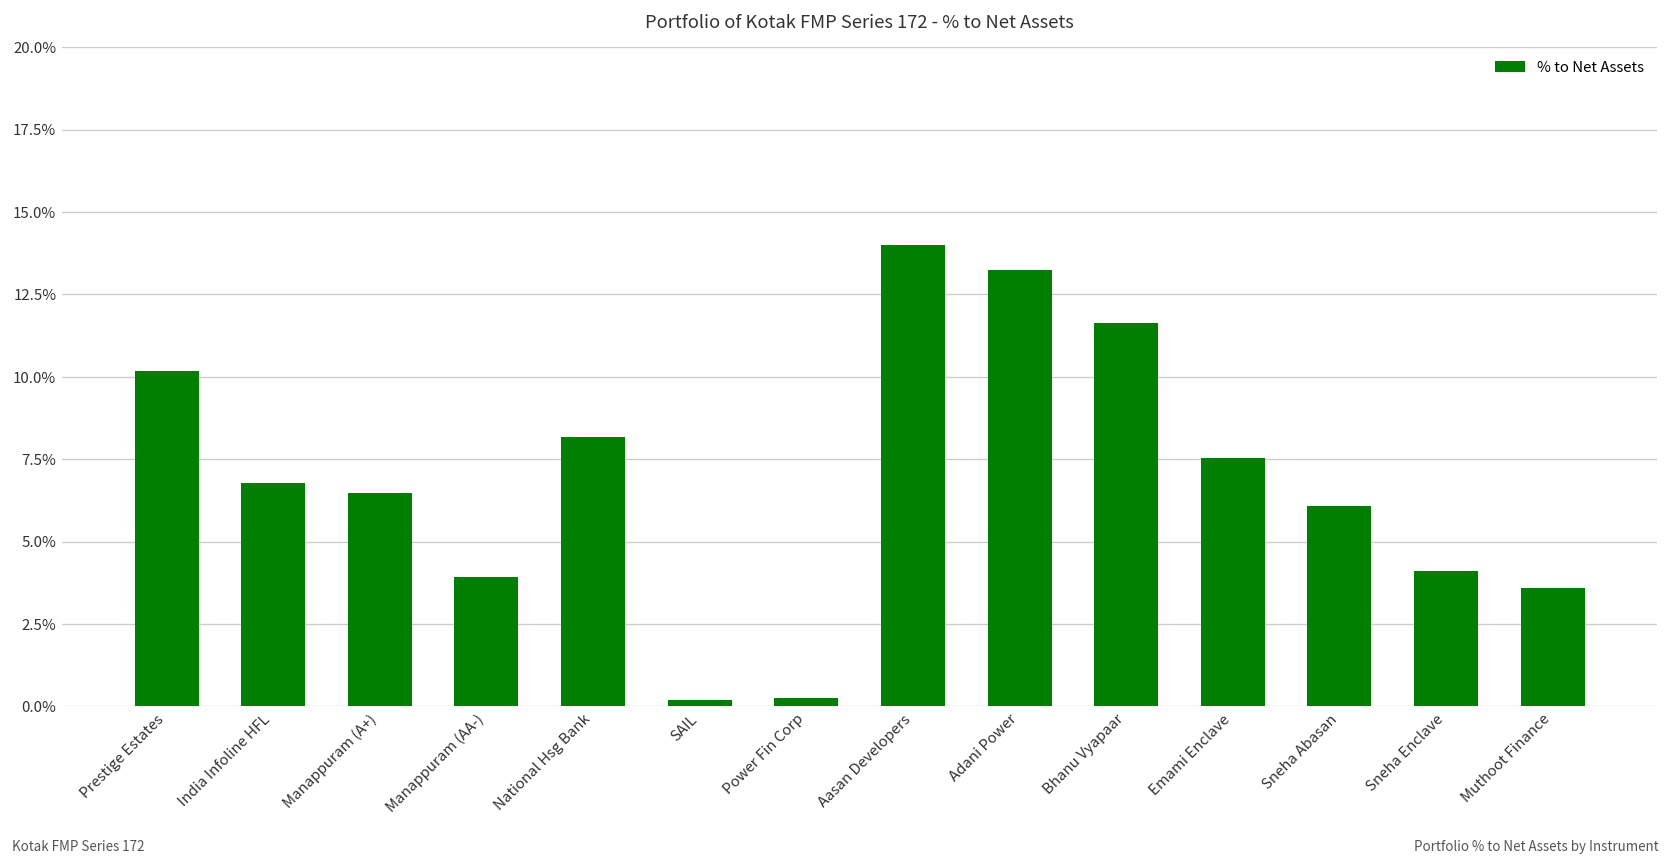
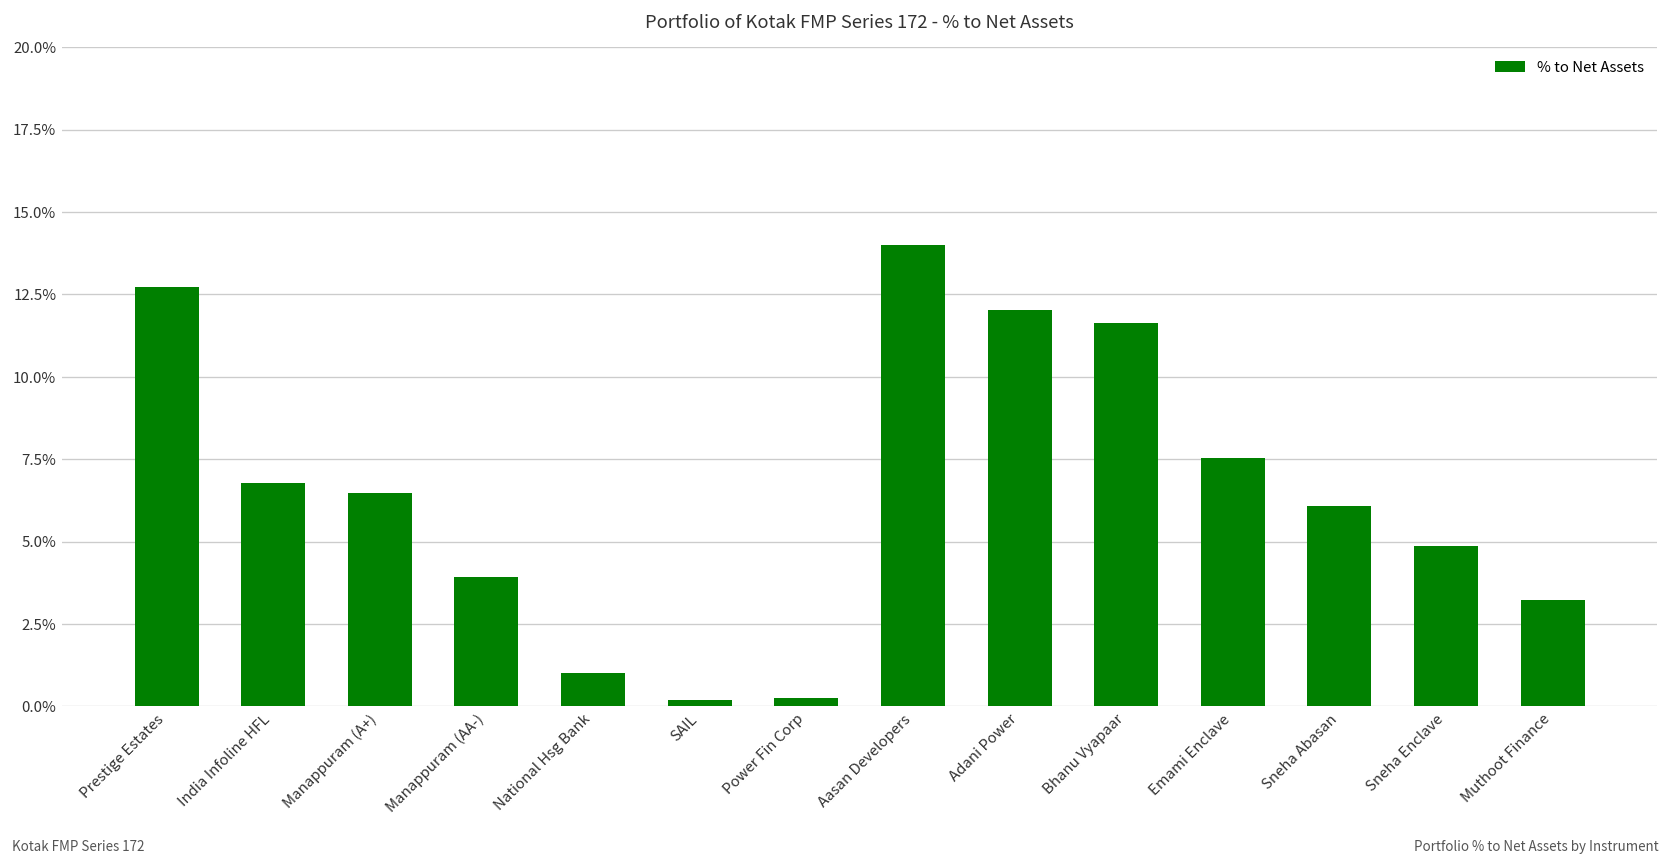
  {
-   "Prestige Estates": "10.2%",
+   "Prestige Estates": "12.7%",
    "India Infoline HFL": "6.8%",
    "Manappuram (A+)": "6.5%",
    "Manappuram (AA-)": "3.9%",
-   "National Hsg Bank": "8.2%",
+   "National Hsg Bank": "1.0%",
    "SAIL": "0.2%",
    "Power Fin Corp": "0.3%",
    "Aasan Developers": "14.0%",
-   "Adani Power": "13.2%",
+   "Adani Power": "12.0%",
    "Bhanu Vyapaar": "11.6%",
    "Emami Enclave": "7.6%",
    "Sneha Abasan": "6.1%",
-   "Sneha Enclave": "4.1%",
-   "Muthoot Finance": "3.6%"
+   "Sneha Enclave": "4.9%",
+   "Muthoot Finance": "3.2%"
  }
